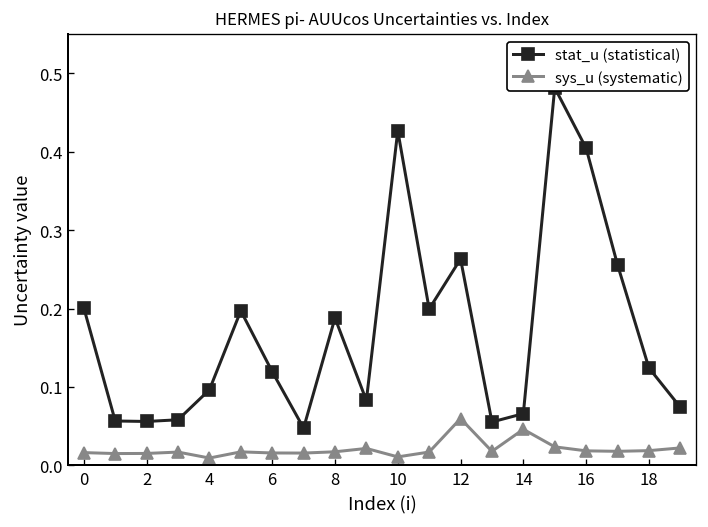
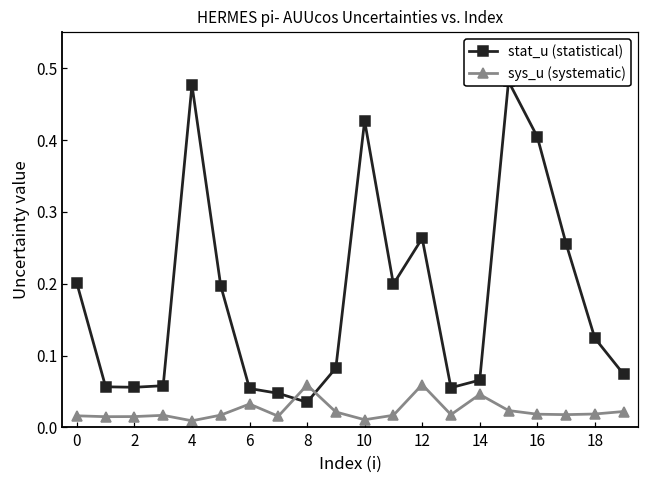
  {
    "stat_u (statistical)": {
      "0": 0.20,
      "2": 0.06,
-     "4": 0.10,
-     "6": 0.12,
-     "8": 0.19,
+     "4": 0.48,
+     "6": 0.05,
+     "8": 0.04,
      "10": 0.43,
      "12": 0.26,
      "14": 0.07,
      "16": 0.40,
      "18": 0.12
    },
    "sys_u (systematic)": {
      "0": 0.02,
      "2": 0.02,
      "4": 0.01,
-     "6": 0.02,
-     "8": 0.02,
+     "6": 0.03,
+     "8": 0.06,
      "10": 0.01,
      "12": 0.06,
      "14": 0.05,
      "16": 0.02,
      "18": 0.02
    }
  }
